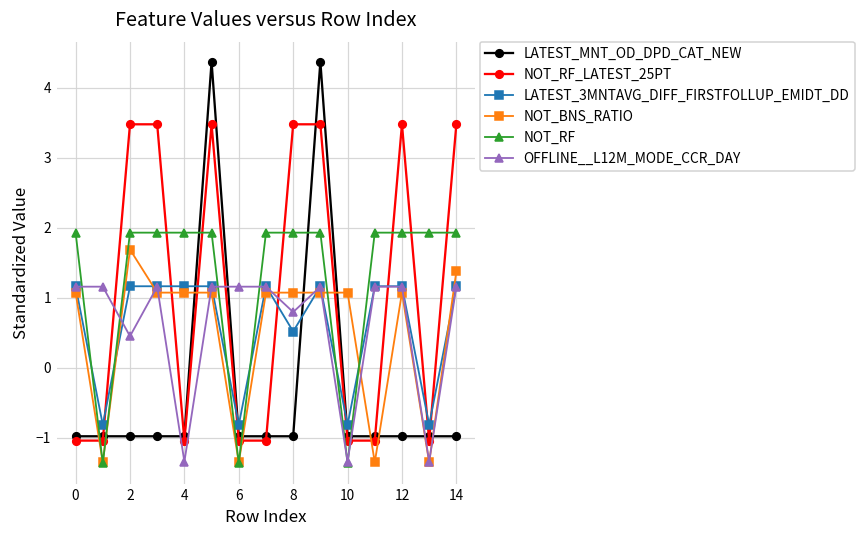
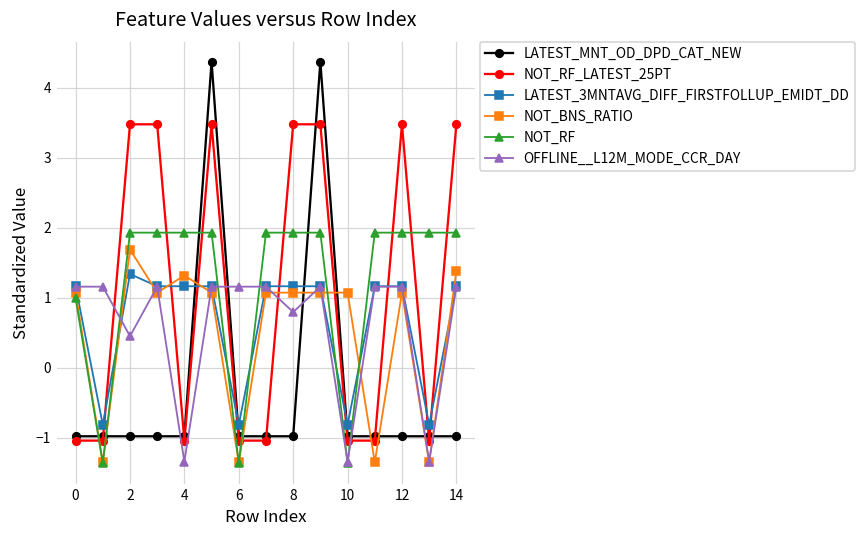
  {
    "LATEST_MNT_OD_DPD_CAT_NEW": {
      "0": -1.0,
      "2": -1.0,
      "4": -1.0,
      "6": -1.0,
      "8": -1.0,
      "10": -1.0,
      "12": -1.0,
      "14": -1.0
    },
    "NOT_RF_LATEST_25PT": {
      "0": -1.0,
      "2": 3.5,
      "4": -1.0,
      "6": -1.0,
      "8": 3.5,
      "10": -1.0,
      "12": 3.5,
      "14": 3.5
    },
    "LATEST_3MNTAVG_DIFF_FIRSTFOLLUP_EMIDT_DD": {
-     "2": 1.2,
+     "2": 1.3,
      "4": 1.2,
      "6": -0.8,
-     "8": 0.5,
+     "8": 1.2,
      "10": -0.8
    },
    "NOT_BNS_RATIO": {
      "0": 1.1,
      "2": 1.7,
-     "4": 1.1,
+     "4": 1.3,
      "8": 1.1,
      "10": 1.1,
      "12": 1.1,
      "14": 1.4
    },
    "NOT_RF": {
-     "0": 1.9,
+     "0": 1.0,
      "2": 1.9,
      "4": 1.9,
      "8": 1.9,
      "12": 1.9,
      "14": 1.9
    },
    "OFFLINE__L12M_MODE_CCR_DAY": {
      "2": 0.5,
      "4": -1.3,
      "6": 1.2,
      "8": 0.8
    }
  }
